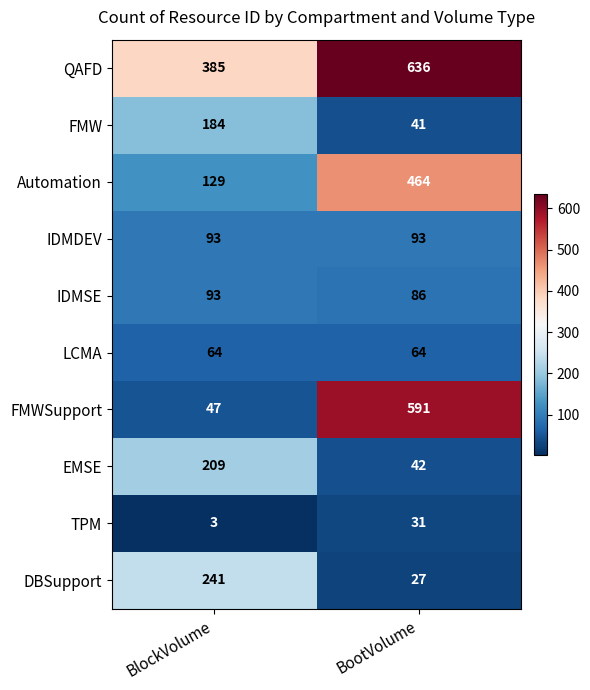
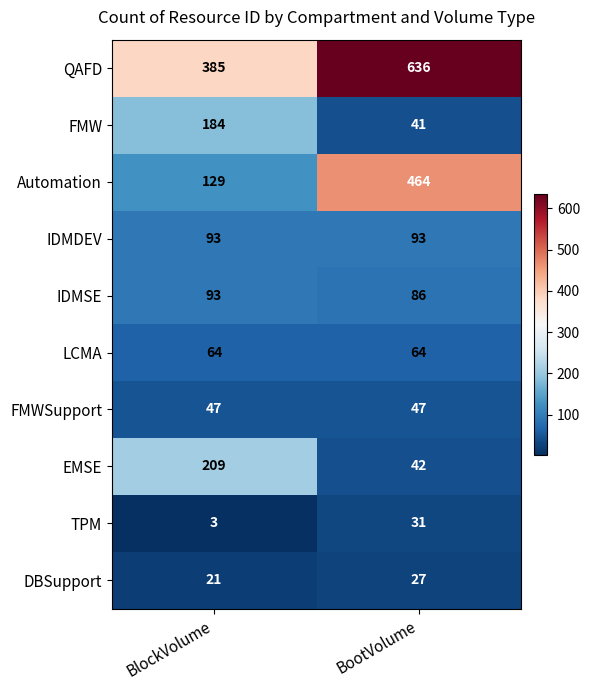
  {
    "QAFD": {
      "BlockVolume": 385,
      "BootVolume": 636
    },
    "FMW": {
      "BlockVolume": 184,
      "BootVolume": 41
    },
    "Automation": {
      "BlockVolume": 129,
      "BootVolume": 464
    },
    "IDMDEV": {
      "BlockVolume": 93,
      "BootVolume": 93
    },
    "IDMSE": {
      "BlockVolume": 93,
      "BootVolume": 86
    },
    "LCMA": {
      "BlockVolume": 64,
      "BootVolume": 64
    },
    "FMWSupport": {
      "BlockVolume": 47,
-     "BootVolume": 591
+     "BootVolume": 47
    },
    "EMSE": {
      "BlockVolume": 209,
      "BootVolume": 42
    },
    "TPM": {
      "BlockVolume": 3,
      "BootVolume": 31
    },
    "DBSupport": {
-     "BlockVolume": 241,
+     "BlockVolume": 21,
      "BootVolume": 27
    }
  }
